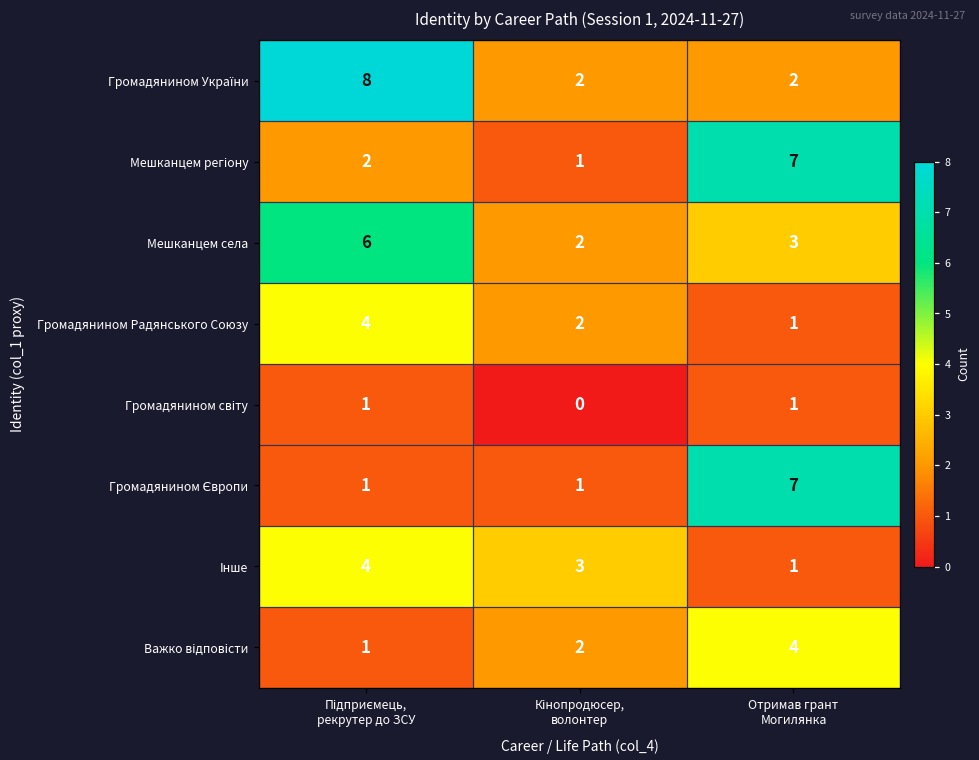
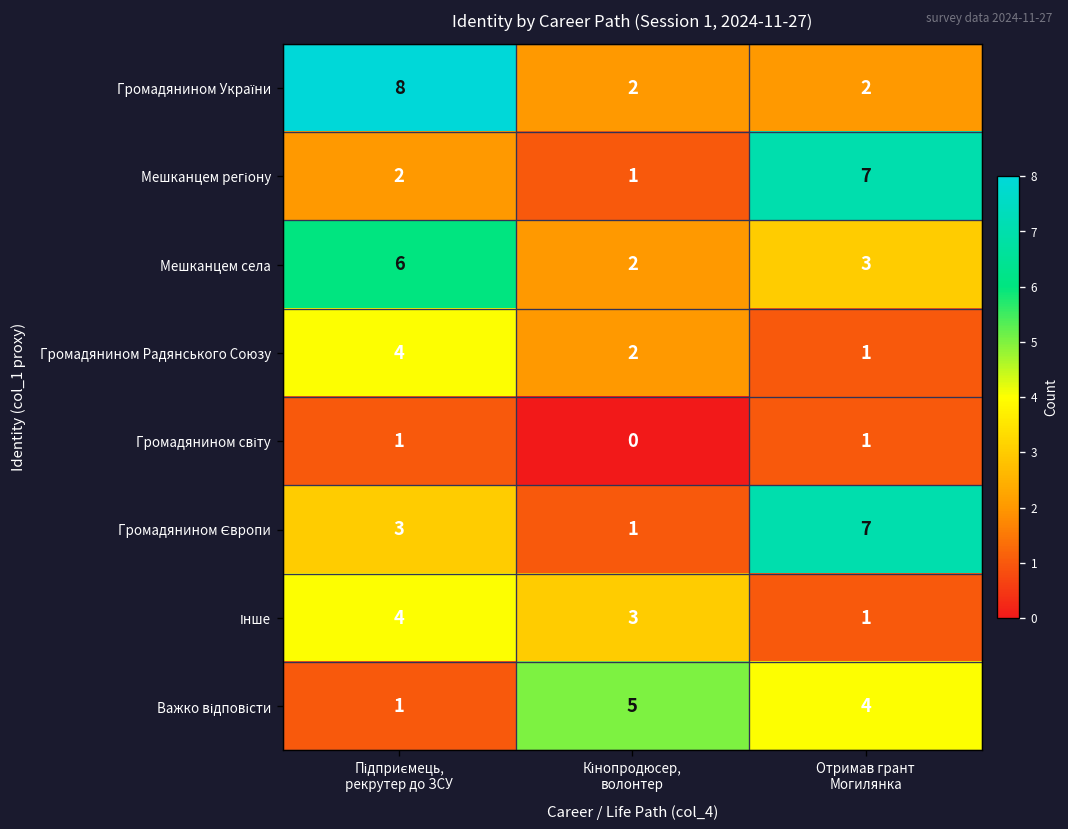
  {
    "Громадянином України": {
      "Підприємець, рекрутер до ЗСУ": 8,
      "Кінопродюсер, волонтер": 2,
      "Отримав грант Могилянка": 2
    },
    "Мешканцем регіону": {
      "Підприємець, рекрутер до ЗСУ": 2,
      "Кінопродюсер, волонтер": 1,
      "Отримав грант Могилянка": 7
    },
    "Мешканцем села": {
      "Підприємець, рекрутер до ЗСУ": 6,
      "Кінопродюсер, волонтер": 2,
      "Отримав грант Могилянка": 3
    },
    "Громадянином Радянського Союзу": {
      "Підприємець, рекрутер до ЗСУ": 4,
      "Кінопродюсер, волонтер": 2,
      "Отримав грант Могилянка": 1
    },
    "Громадянином світу": {
      "Підприємець, рекрутер до ЗСУ": 1,
      "Кінопродюсер, волонтер": 0,
      "Отримав грант Могилянка": 1
    },
    "Громадянином Європи": {
-     "Підприємець, рекрутер до ЗСУ": 1,
+     "Підприємець, рекрутер до ЗСУ": 3,
      "Кінопродюсер, волонтер": 1,
      "Отримав грант Могилянка": 7
    },
    "Інше": {
      "Підприємець, рекрутер до ЗСУ": 4,
      "Кінопродюсер, волонтер": 3,
      "Отримав грант Могилянка": 1
    },
    "Важко відповісти": {
      "Підприємець, рекрутер до ЗСУ": 1,
-     "Кінопродюсер, волонтер": 2,
+     "Кінопродюсер, волонтер": 5,
      "Отримав грант Могилянка": 4
    }
  }
